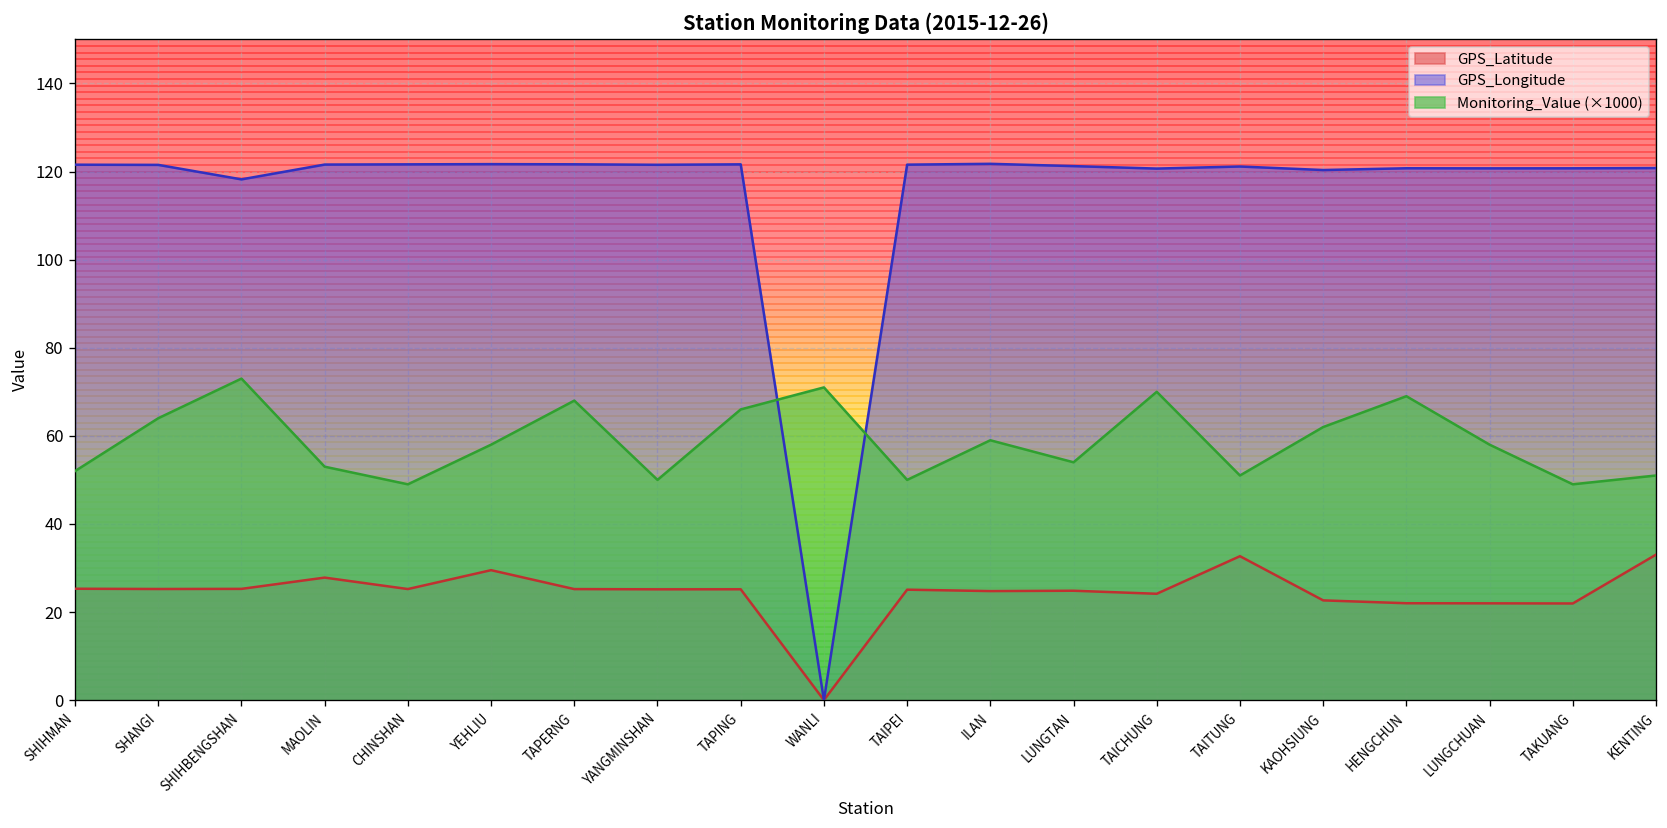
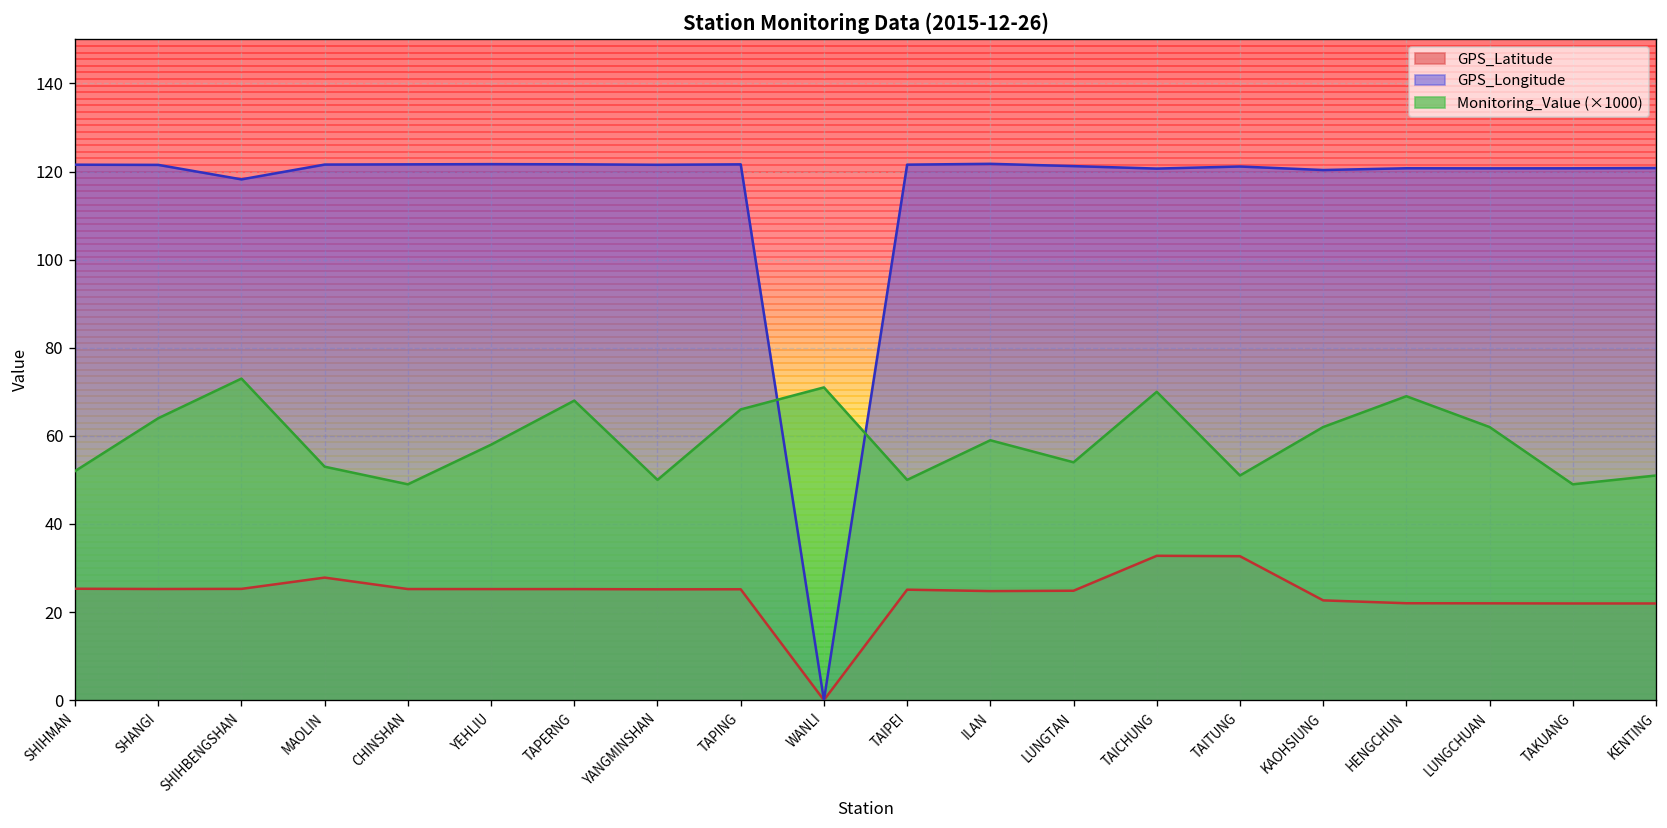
  {
    "GPS_Latitude": {
      "SHIHMAN": 25,
      "SHANGI": 25,
      "SHIHBENGSHAN": 25,
      "MAOLIN": 28,
      "CHINSHAN": 25,
-     "YEHLIU": 30,
+     "YEHLIU": 25,
      "TAPERNG": 25,
      "YANGMINSHAN": 25,
      "TAPING": 25,
      "TAIPEI": 25,
      "ILAN": 25,
      "LUNGTAN": 25,
-     "TAICHUNG": 24,
+     "TAICHUNG": 33,
      "TAITUNG": 33,
      "KAOHSIUNG": 23,
      "HENGCHUN": 22,
      "LUNGCHUAN": 22,
      "TAKUANG": 22,
-     "KENTING": 33
+     "KENTING": 22
    },
    "GPS_Longitude": {
      "SHIHMAN": 122,
      "SHANGI": 122,
      "SHIHBENGSHAN": 118,
      "MAOLIN": 122,
      "CHINSHAN": 122,
      "YEHLIU": 122,
      "TAPERNG": 122,
      "YANGMINSHAN": 122,
      "TAPING": 122,
      "TAIPEI": 122,
      "ILAN": 122,
      "LUNGTAN": 121,
      "TAICHUNG": 121,
      "TAITUNG": 121,
      "KAOHSIUNG": 120,
      "HENGCHUN": 121,
      "LUNGCHUAN": 121,
      "TAKUANG": 121,
      "KENTING": 121
    },
    "Monitoring_Value (×1000)": {
      "SHIHMAN": 52,
      "SHANGI": 64,
      "SHIHBENGSHAN": 73,
      "MAOLIN": 53,
      "CHINSHAN": 49,
      "YEHLIU": 58,
      "TAPERNG": 68,
      "YANGMINSHAN": 50,
      "TAPING": 66,
      "WANLI": 71,
      "TAIPEI": 50,
      "ILAN": 59,
      "LUNGTAN": 54,
      "TAICHUNG": 70,
      "TAITUNG": 51,
      "KAOHSIUNG": 62,
      "HENGCHUN": 69,
-     "LUNGCHUAN": 58,
+     "LUNGCHUAN": 62,
      "TAKUANG": 49,
      "KENTING": 51
    }
  }
